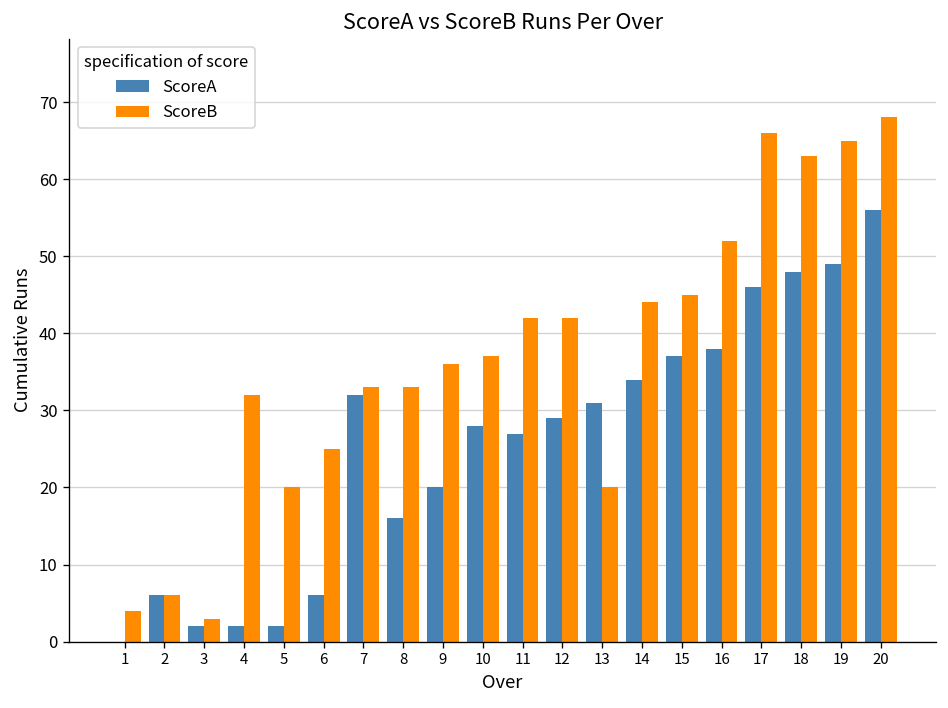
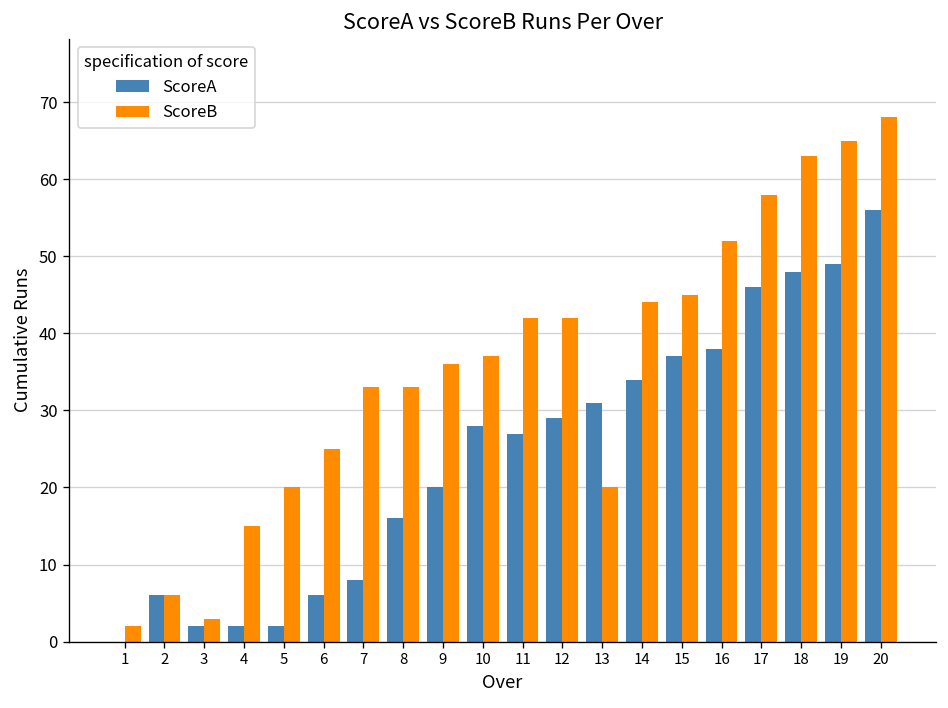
  {
    "ScoreA": {
      "1": 0,
      "2": 6,
      "3": 2,
      "4": 2,
      "5": 2,
      "6": 6,
-     "7": 32,
+     "7": 8,
      "8": 16,
      "9": 20,
      "10": 28,
      "11": 27,
      "12": 29,
      "13": 31,
      "14": 34,
      "15": 37,
      "16": 38,
      "17": 46,
      "18": 48,
      "19": 49,
      "20": 56
    },
    "ScoreB": {
-     "1": 4,
+     "1": 2,
      "2": 6,
      "3": 3,
-     "4": 32,
+     "4": 15,
      "5": 20,
      "6": 25,
      "7": 33,
      "8": 33,
      "9": 36,
      "10": 37,
      "11": 42,
      "12": 42,
      "13": 20,
      "14": 44,
      "15": 45,
      "16": 52,
-     "17": 66,
+     "17": 58,
      "18": 63,
      "19": 65,
      "20": 68
    }
  }
